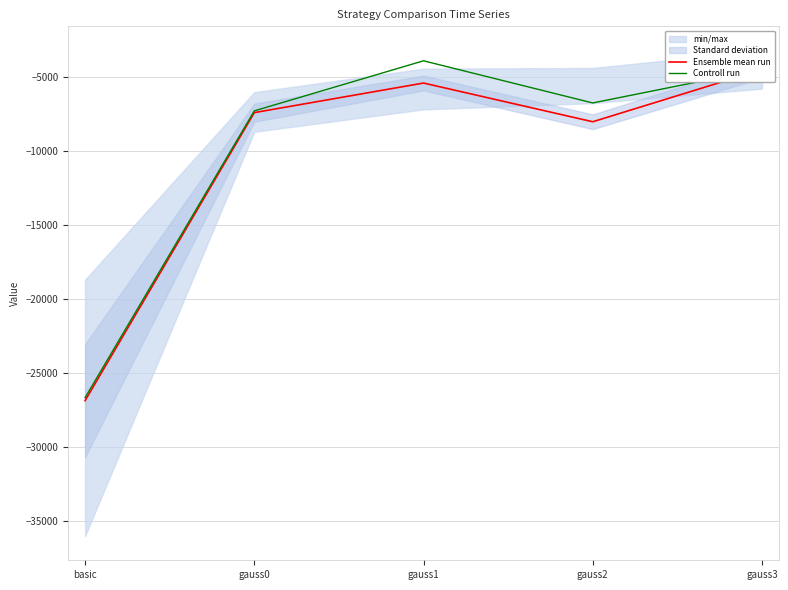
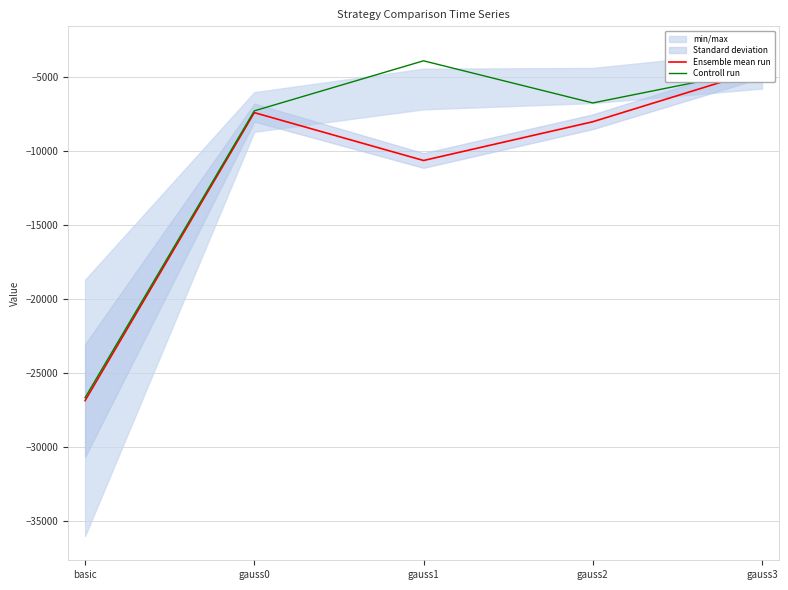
  {
    "Ensemble mean run": {
      "basic": -26900,
-     "gauss1": -5400,
+     "gauss1": -10700,
      "gauss2": -8100
    },
    "Controll run": {
      "basic": -26700,
      "gauss1": -3900,
      "gauss2": -6800
    }
  }
